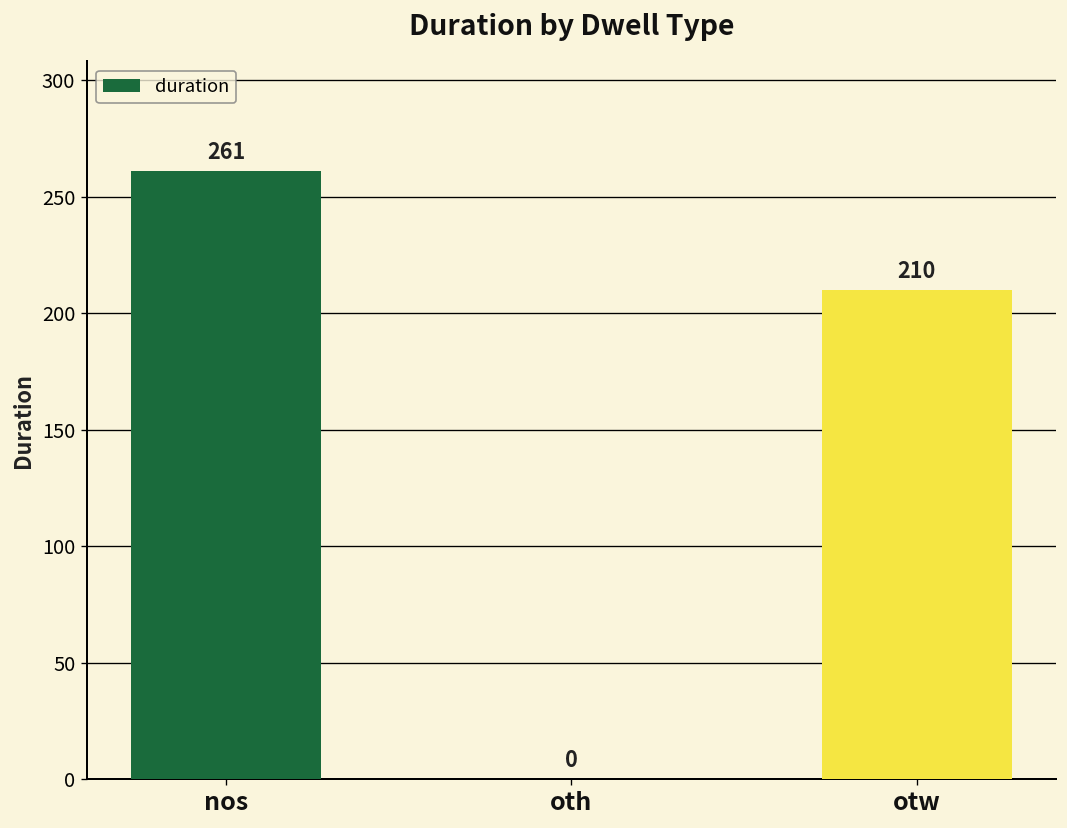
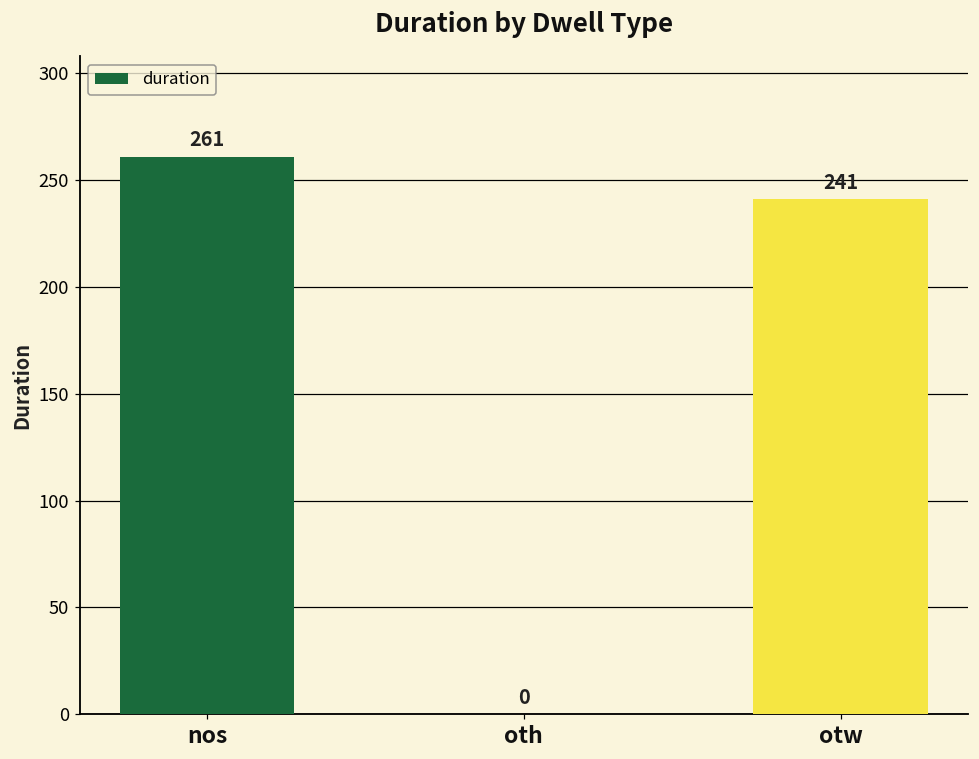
  {
    "nos": 261,
    "oth": 0,
-   "otw": 210
+   "otw": 241
  }
